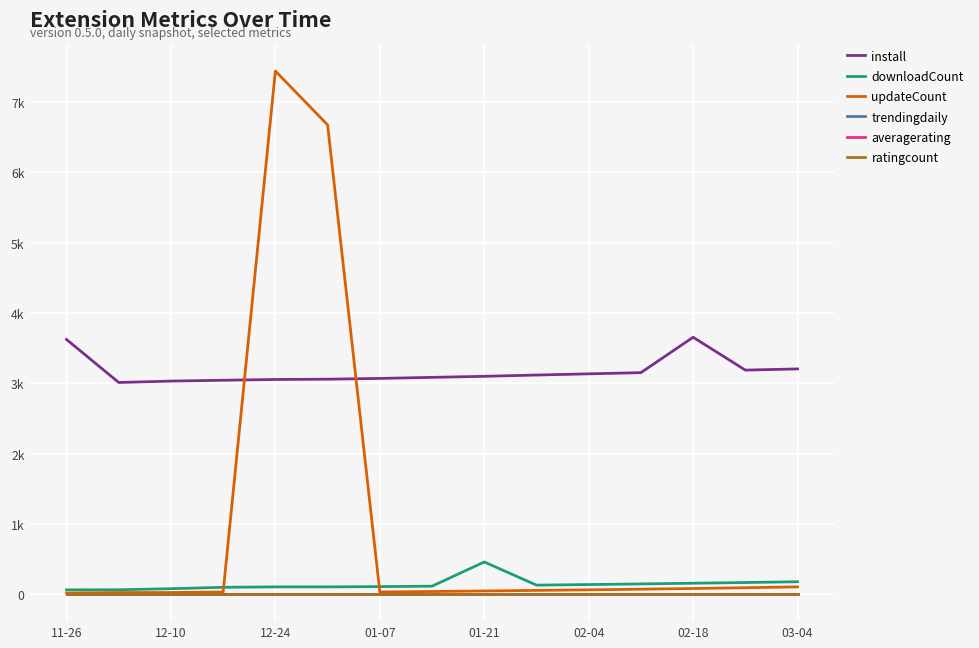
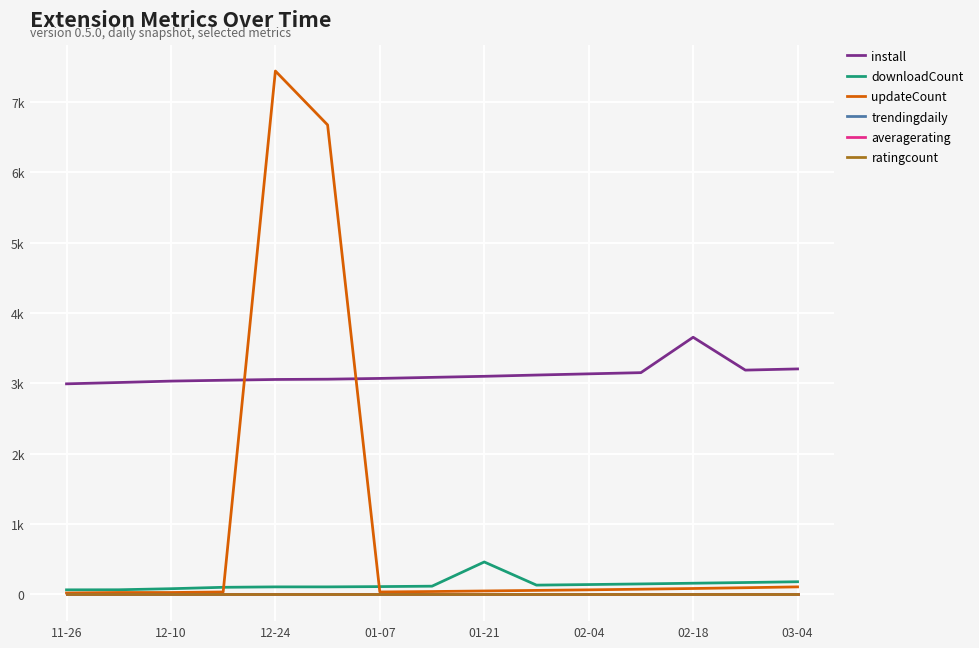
  {
    "install": {
-     "11-26": 3600,
+     "11-26": 3000,
      "12-10": 3000,
      "12-24": 3100,
      "01-07": 3100,
      "01-21": 3100,
      "02-04": 3100,
      "02-18": 3700,
      "03-04": 3200
    },
    "downloadCount": {
      "11-26": 100,
      "12-10": 100,
      "12-24": 100,
      "01-07": 100,
      "01-21": 500,
      "02-04": 100,
      "02-18": 200,
      "03-04": 200
    },
    "updateCount": {
      "12-24": 7400,
      "01-21": 100,
      "02-04": 100,
      "02-18": 100,
      "03-04": 100
    },
    "ratingcount": {
      "12-24": 0,
      "01-21": 0,
      "02-04": 0,
      "02-18": 0,
      "03-04": 0
    }
  }
